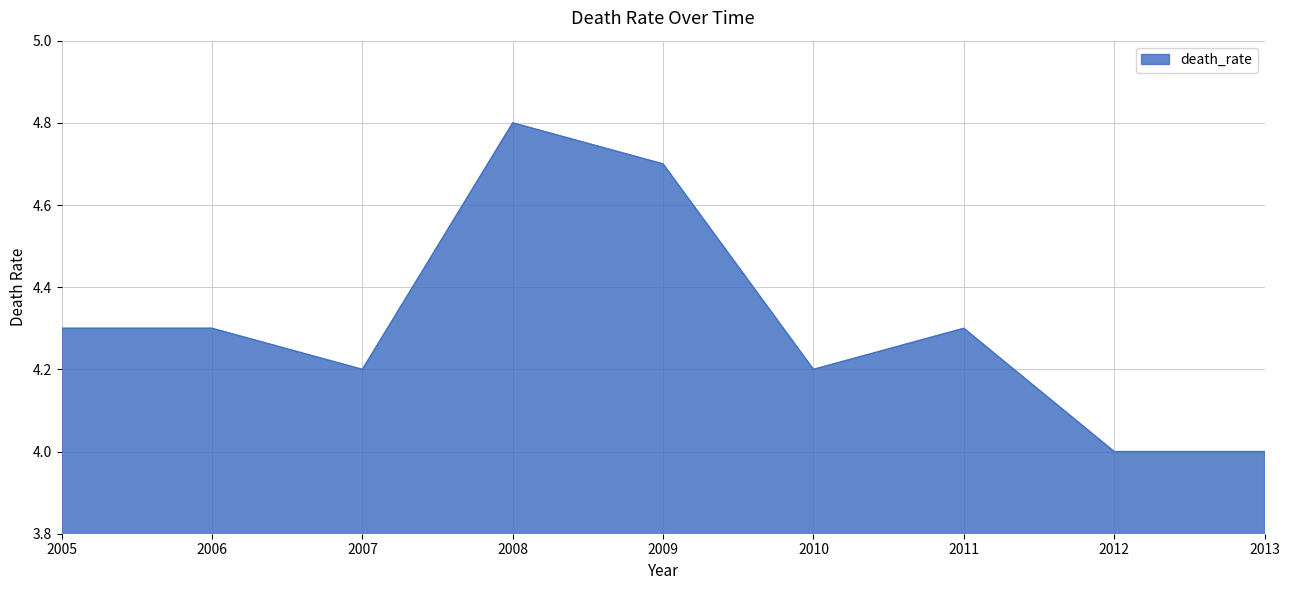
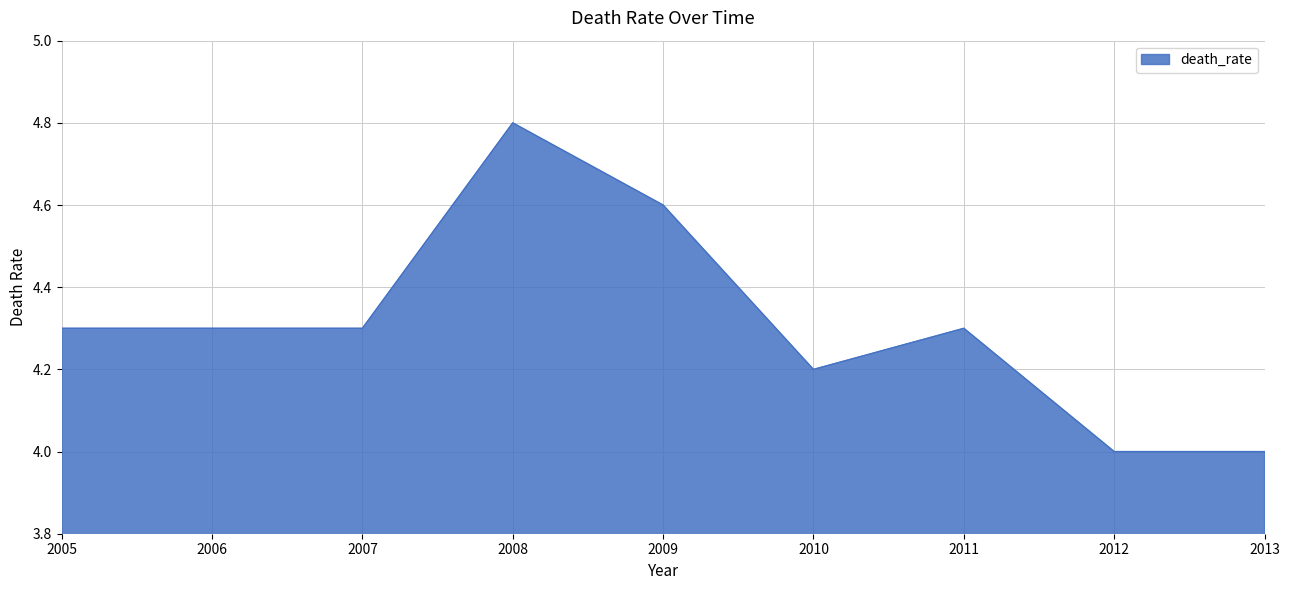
  {
    "2005": 4.3,
    "2006": 4.3,
-   "2007": 4.2,
+   "2007": 4.3,
    "2008": 4.8,
-   "2009": 4.7,
+   "2009": 4.6,
    "2010": 4.2,
    "2011": 4.3,
    "2012": 4.0,
    "2013": 4.0
  }
